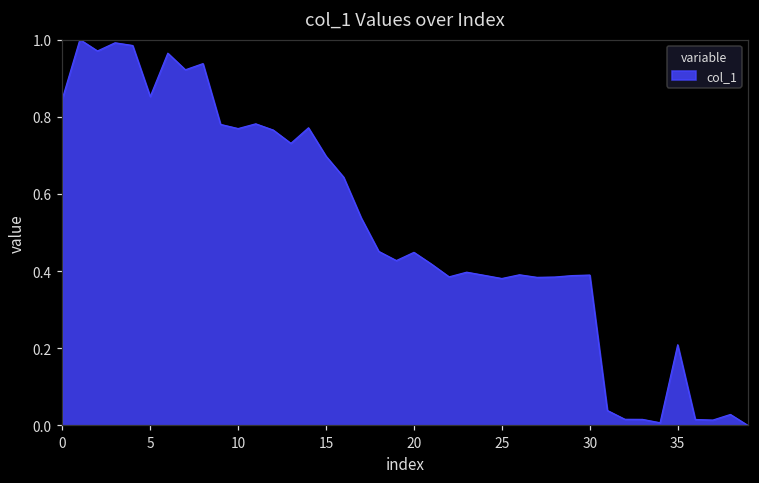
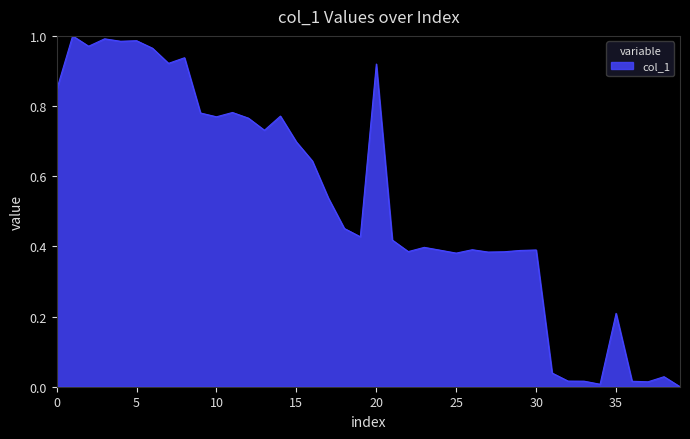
  {
    "0": 0.85,
-   "5": 0.85,
+   "5": 0.99,
    "10": 0.77,
    "15": 0.70,
-   "20": 0.45,
+   "20": 0.92,
    "25": 0.38,
    "30": 0.39,
    "35": 0.21
  }
